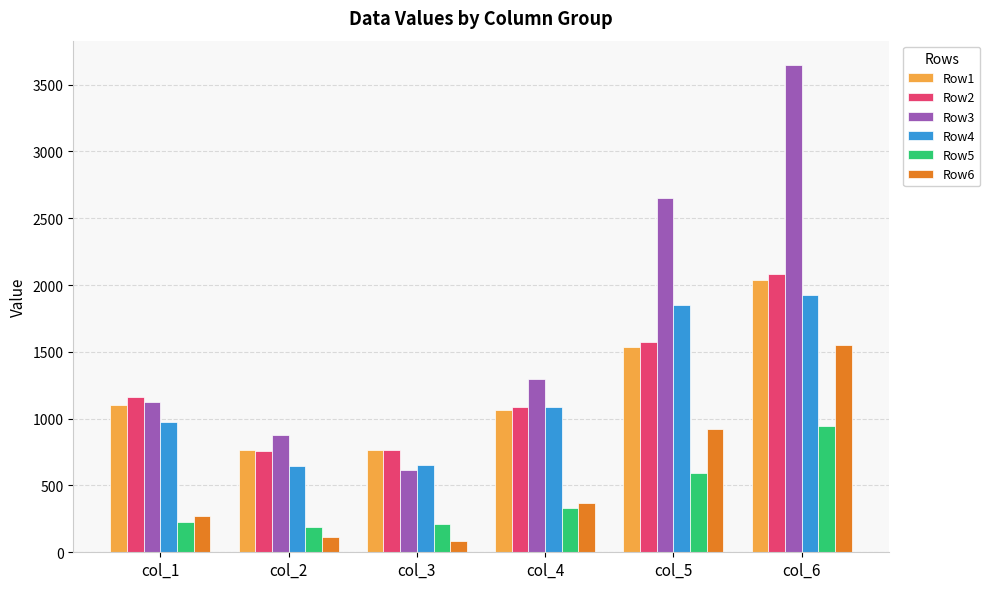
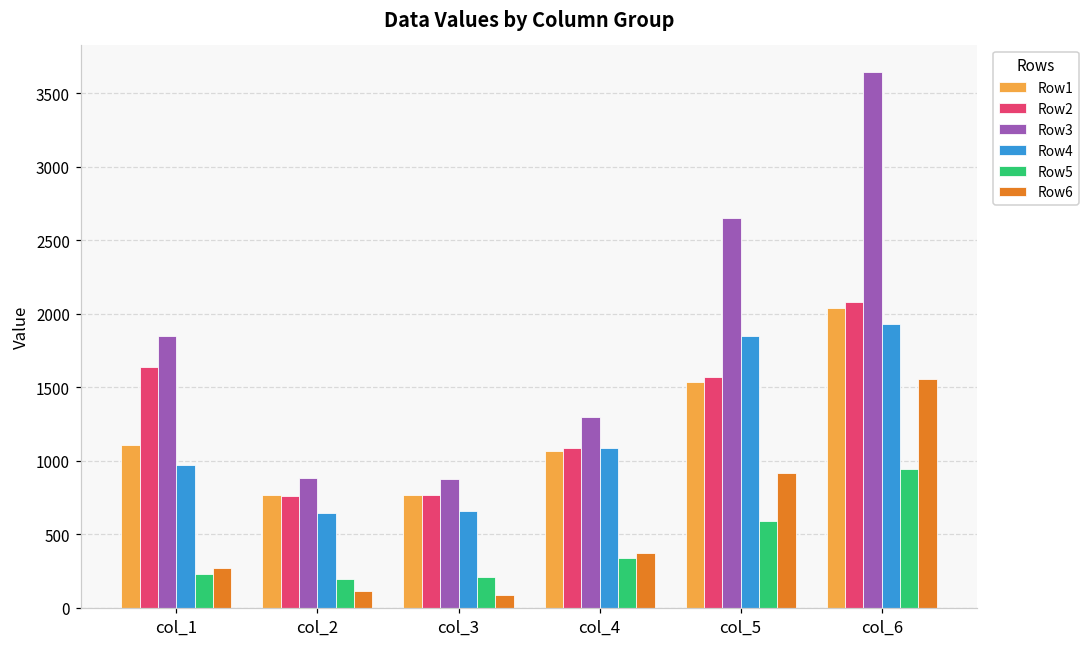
  {
    "Row2": {
-     "col_1": 1160,
+     "col_1": 1630,
      "col_2": 760,
      "col_3": 760,
      "col_4": 1090,
      "col_5": 1570,
      "col_6": 2080
    },
    "Row3": {
-     "col_1": 1120,
+     "col_1": 1840,
      "col_2": 880,
-     "col_3": 620,
+     "col_3": 870,
      "col_4": 1290,
      "col_5": 2650,
      "col_6": 3650
    },
    "Row4": {
      "col_1": 970,
      "col_2": 640,
      "col_3": 650,
      "col_4": 1090,
      "col_5": 1850,
      "col_6": 1930
    },
    "Row5": {
      "col_1": 230,
      "col_2": 190,
      "col_3": 210,
      "col_4": 330,
      "col_5": 590,
      "col_6": 950
    }
  }
